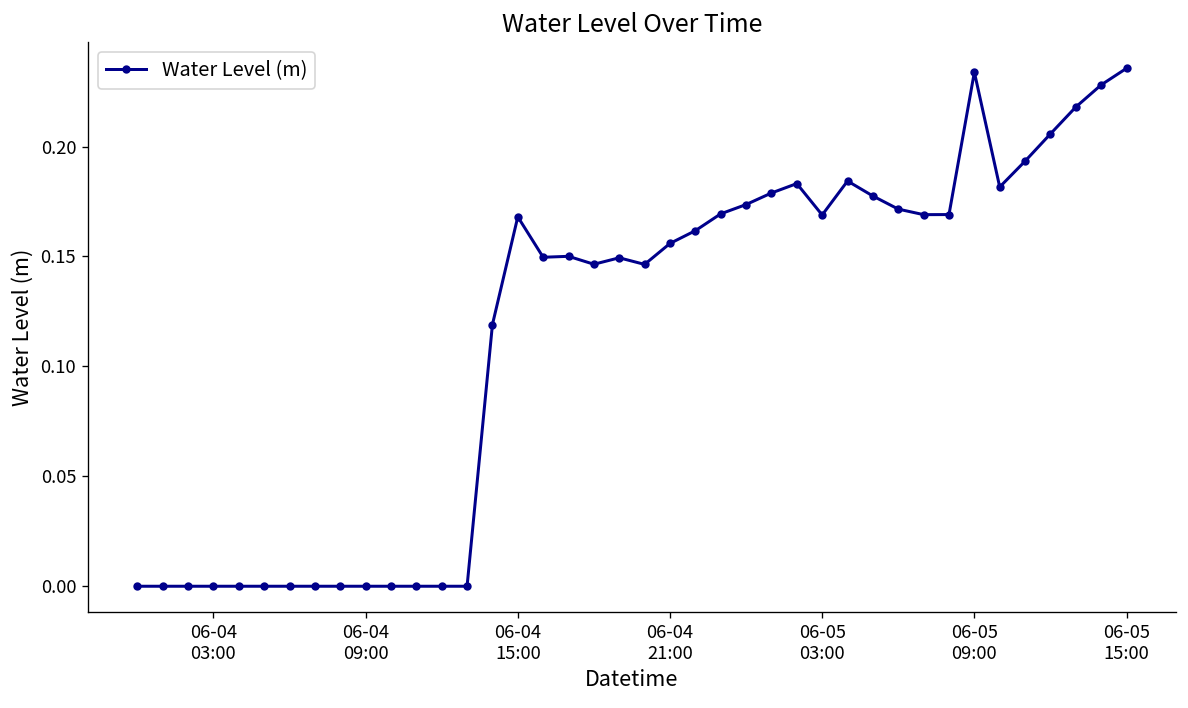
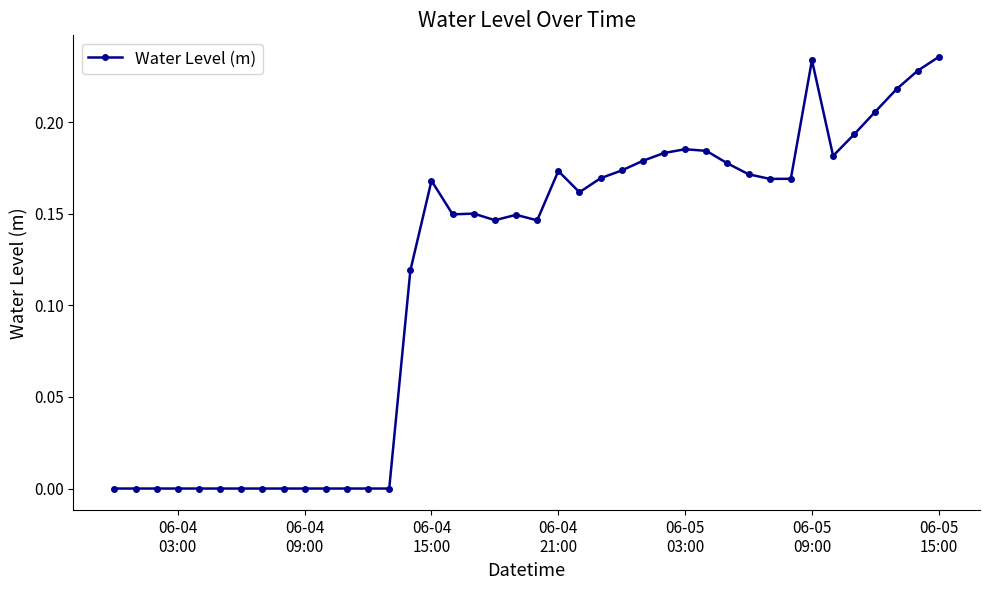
  {
    "06-04 03:00": 0.000,
    "06-04 09:00": 0.000,
    "06-04 15:00": 0.168,
-   "06-04 21:00": 0.156,
-   "06-05 03:00": 0.169,
+   "06-04 21:00": 0.173,
+   "06-05 03:00": 0.185,
    "06-05 09:00": 0.234,
    "06-05 15:00": 0.236
  }
